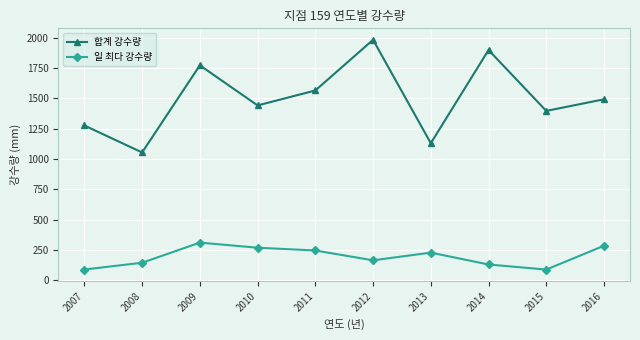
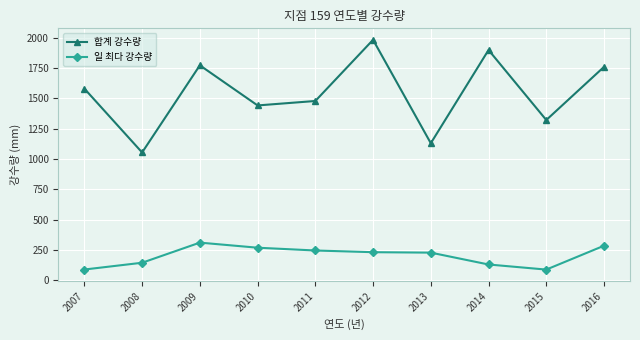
  {
    "합계 강수량": {
-     "2007": 1280,
+     "2007": 1580,
      "2008": 1050,
      "2009": 1770,
      "2010": 1440,
-     "2011": 1570,
+     "2011": 1480,
      "2012": 1980,
      "2013": 1130,
      "2014": 1900,
-     "2015": 1400,
-     "2016": 1490
+     "2015": 1320,
+     "2016": 1760
    },
    "일 최다 강수량": {
      "2007": 90,
      "2008": 140,
      "2009": 310,
      "2010": 270,
      "2011": 250,
-     "2012": 160,
+     "2012": 230,
      "2013": 230,
      "2014": 130,
      "2015": 90,
      "2016": 280
    }
  }
